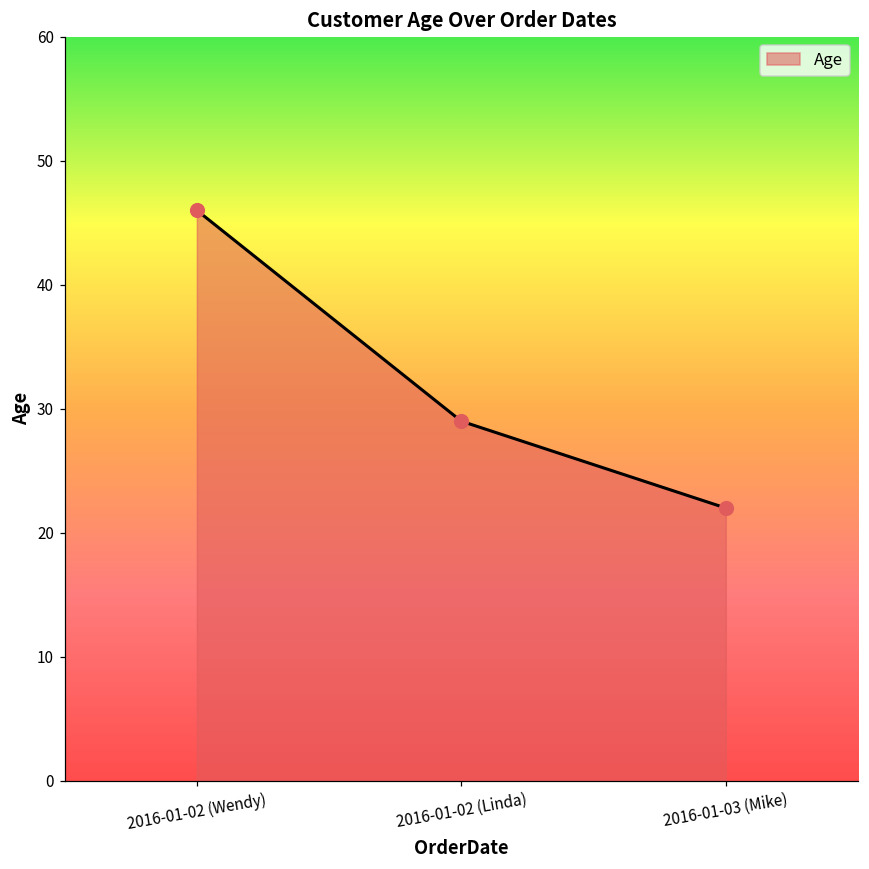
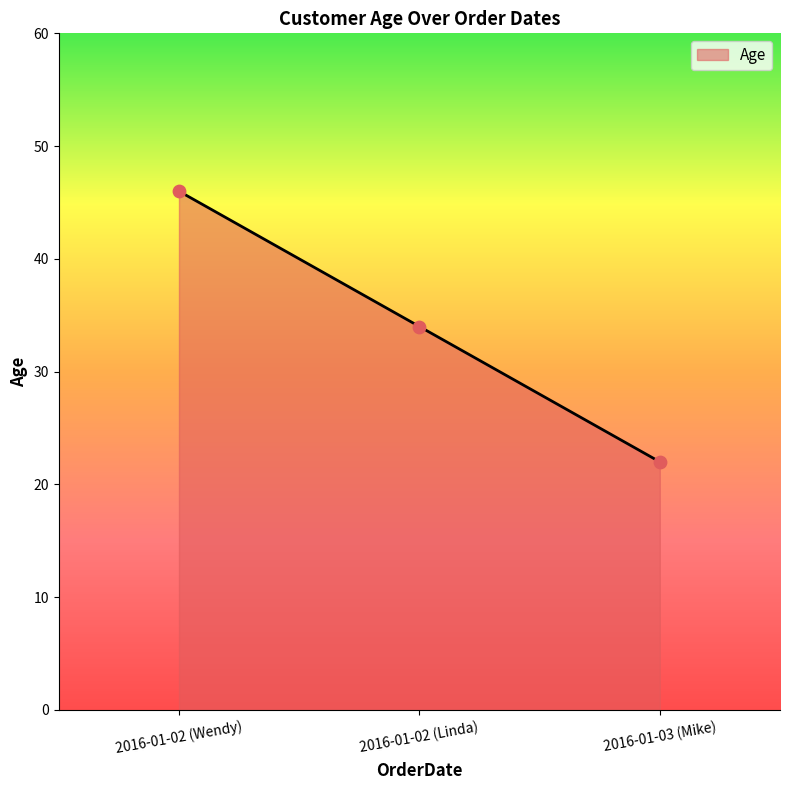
  {
    "2016-01-02 (Wendy)": 46,
-   "2016-01-02 (Linda)": 29,
+   "2016-01-02 (Linda)": 34,
    "2016-01-03 (Mike)": 22
  }
